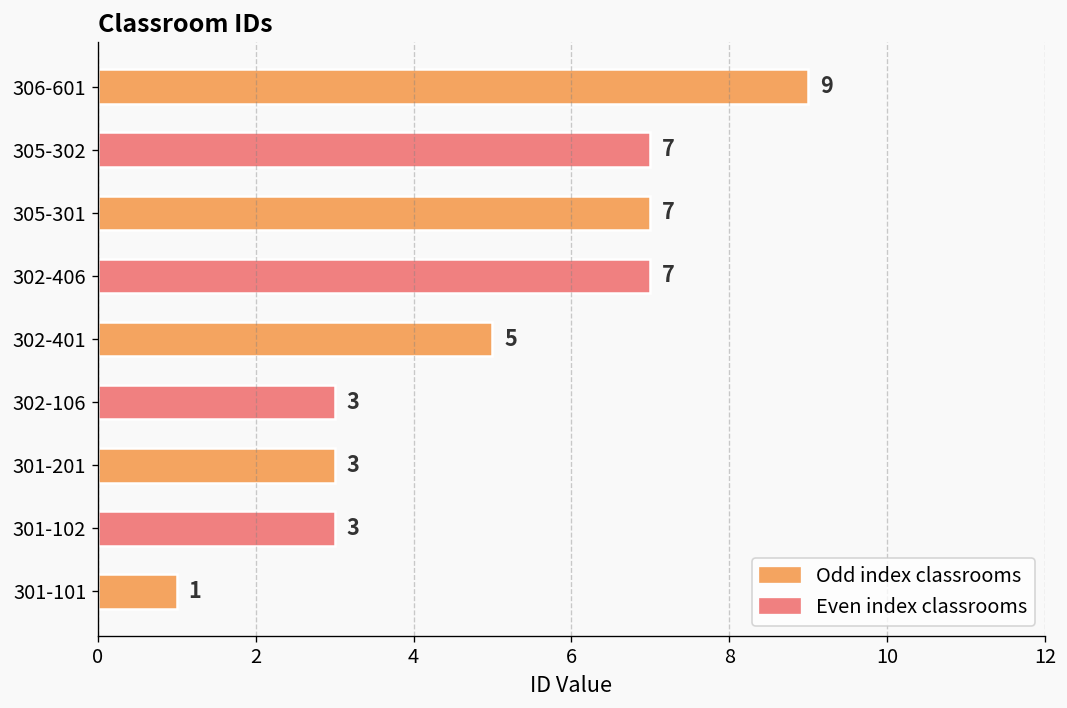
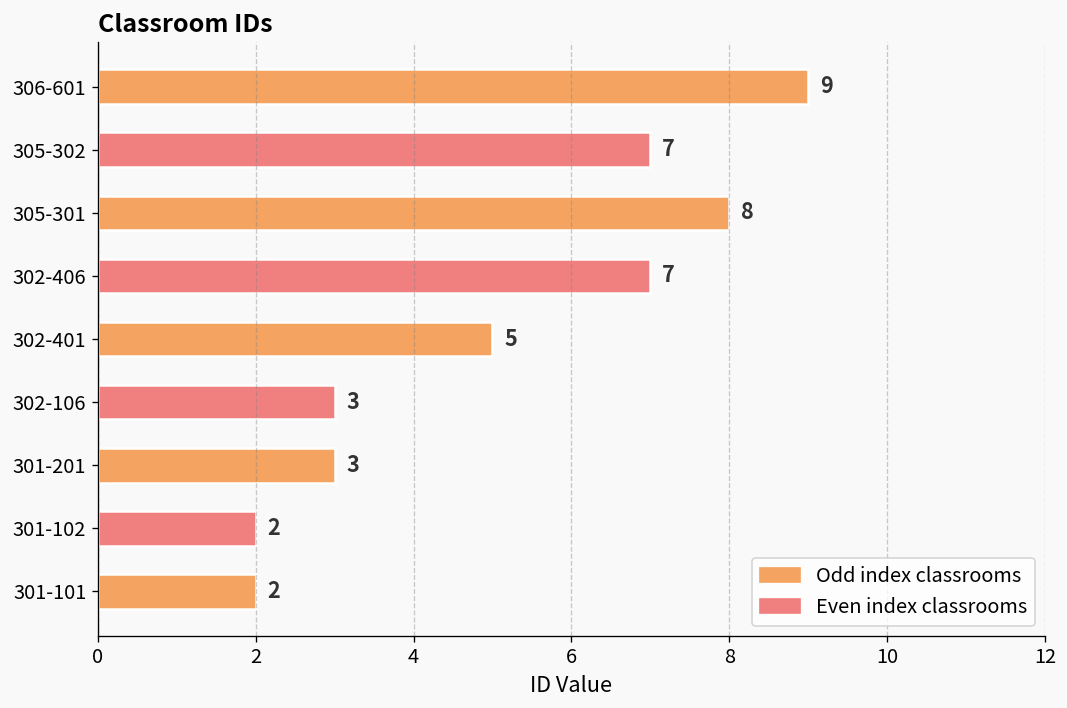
  {
    "306-601": 9,
    "305-302": 7,
-   "305-301": 7,
+   "305-301": 8,
    "302-406": 7,
    "302-401": 5,
    "302-106": 3,
    "301-201": 3,
-   "301-102": 3,
-   "301-101": 1
+   "301-102": 2,
+   "301-101": 2
  }
